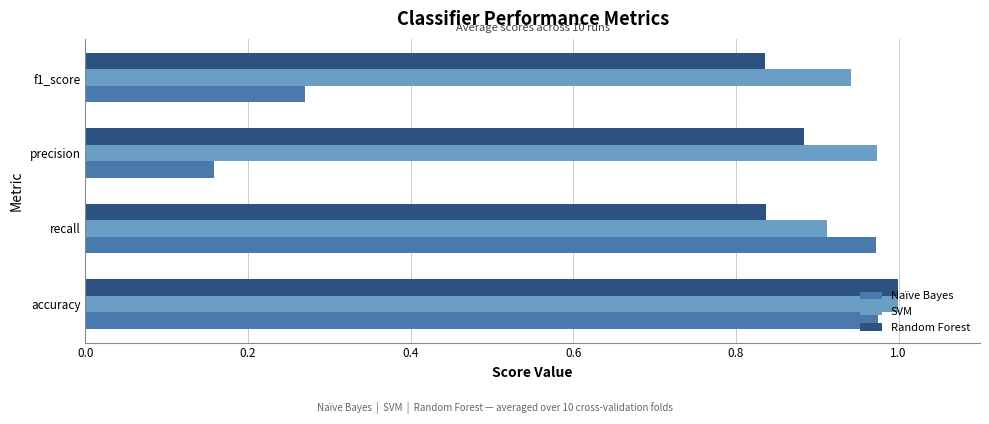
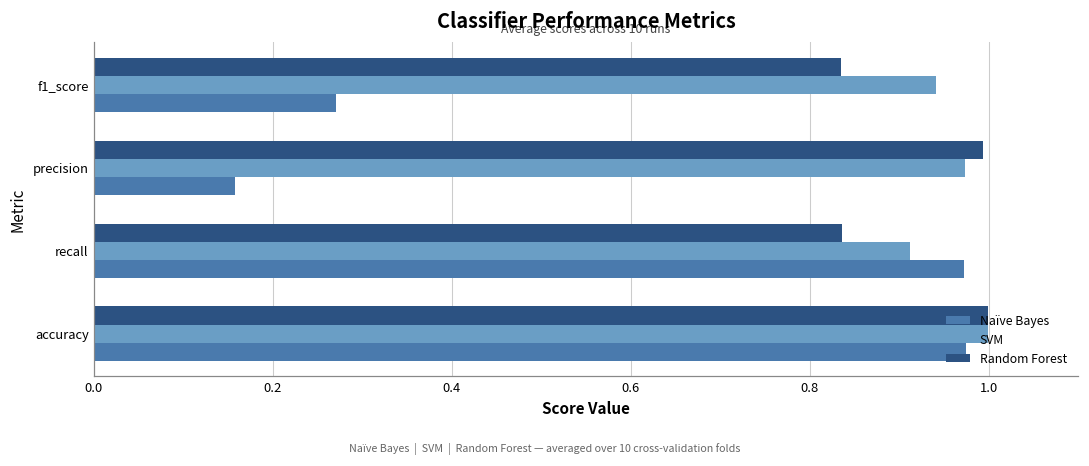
  {
    "Random Forest": {
      "f1_score": 0.84,
-     "precision": 0.88,
+     "precision": 0.99,
      "recall": 0.84,
      "accuracy": 1.00
    }
  }
